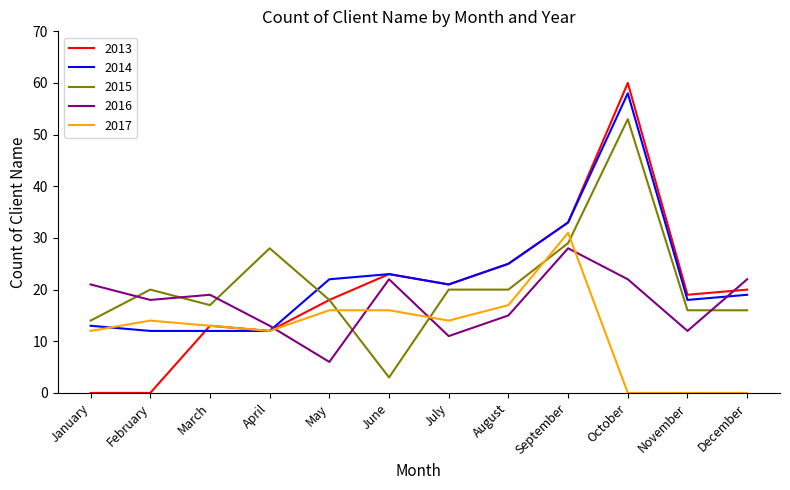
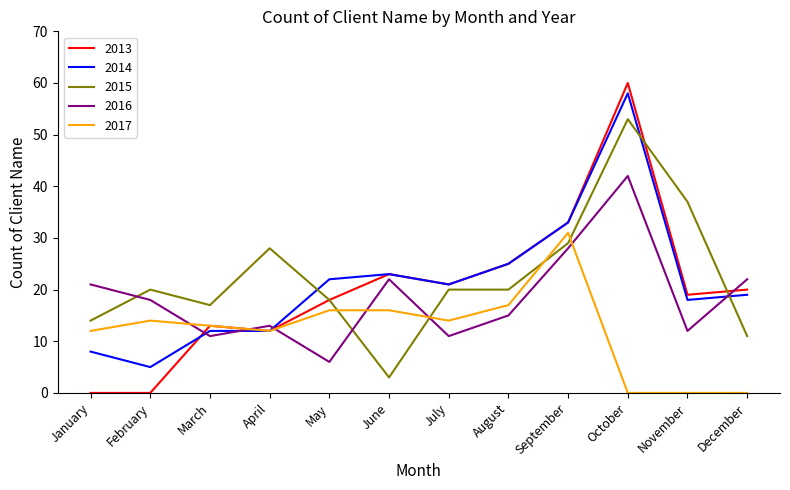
  {
    "2013": {
      "January": 0,
      "February": 0,
      "October": 60,
      "November": 19,
      "December": 20
    },
    "2014": {
-     "January": 13,
-     "February": 12,
+     "January": 8,
+     "February": 5,
      "March": 12,
      "May": 22,
      "October": 58,
      "November": 18,
      "December": 19
    },
    "2015": {
      "January": 14,
      "February": 20,
      "March": 17,
      "April": 28,
      "June": 3,
      "July": 20,
      "August": 20,
      "September": 29,
      "October": 53,
-     "November": 16,
-     "December": 16
+     "November": 37,
+     "December": 11
    },
    "2016": {
      "January": 21,
      "February": 18,
-     "March": 19,
+     "March": 11,
      "April": 13,
      "May": 6,
      "June": 22,
      "July": 11,
      "August": 15,
      "September": 28,
-     "October": 22,
+     "October": 42,
      "November": 12,
      "December": 22
    },
    "2017": {
      "January": 12,
      "February": 14,
      "May": 16,
      "June": 16,
      "July": 14,
      "August": 17,
      "September": 31,
      "October": 0,
      "November": 0,
      "December": 0
    }
  }
